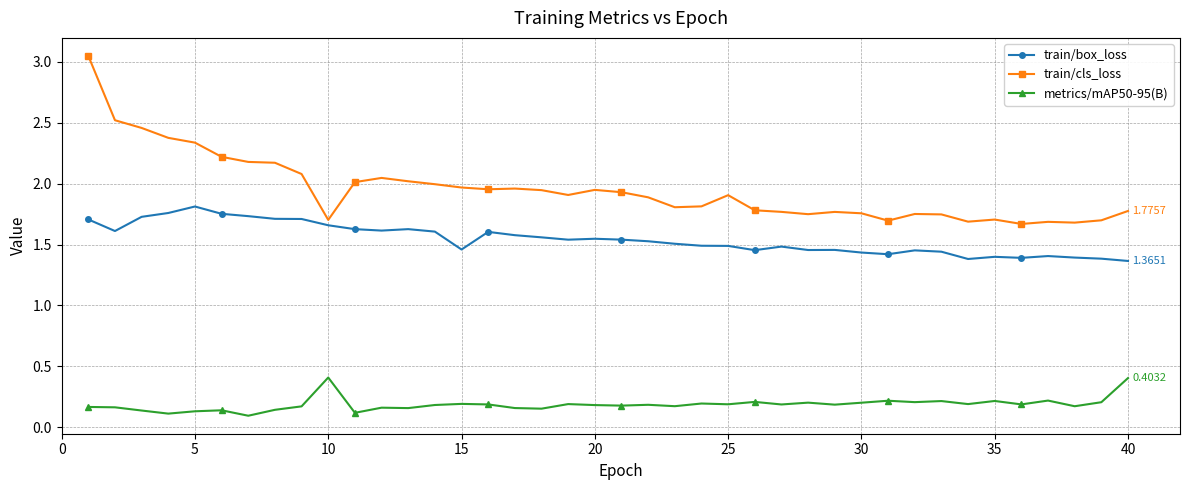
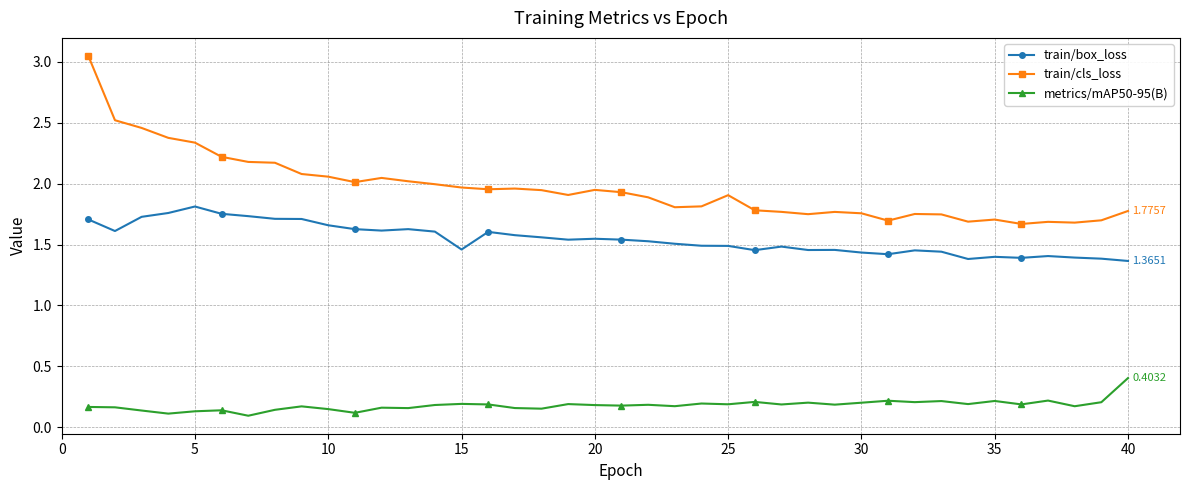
  {
    "train/box_loss": {
      "40": 1.3651
    },
    "train/cls_loss": {
      "5": 2.34,
-     "10": 1.70,
+     "10": 2.06,
      "15": 1.97,
      "20": 1.95,
      "25": 1.91,
      "30": 1.76,
      "35": 1.71
    },
    "metrics/mAP50-95(B)": {
      "5": 0.13,
-     "10": 0.41,
+     "10": 0.15,
      "15": 0.19,
      "20": 0.18,
      "25": 0.19,
      "30": 0.20,
      "35": 0.22
    }
  }
